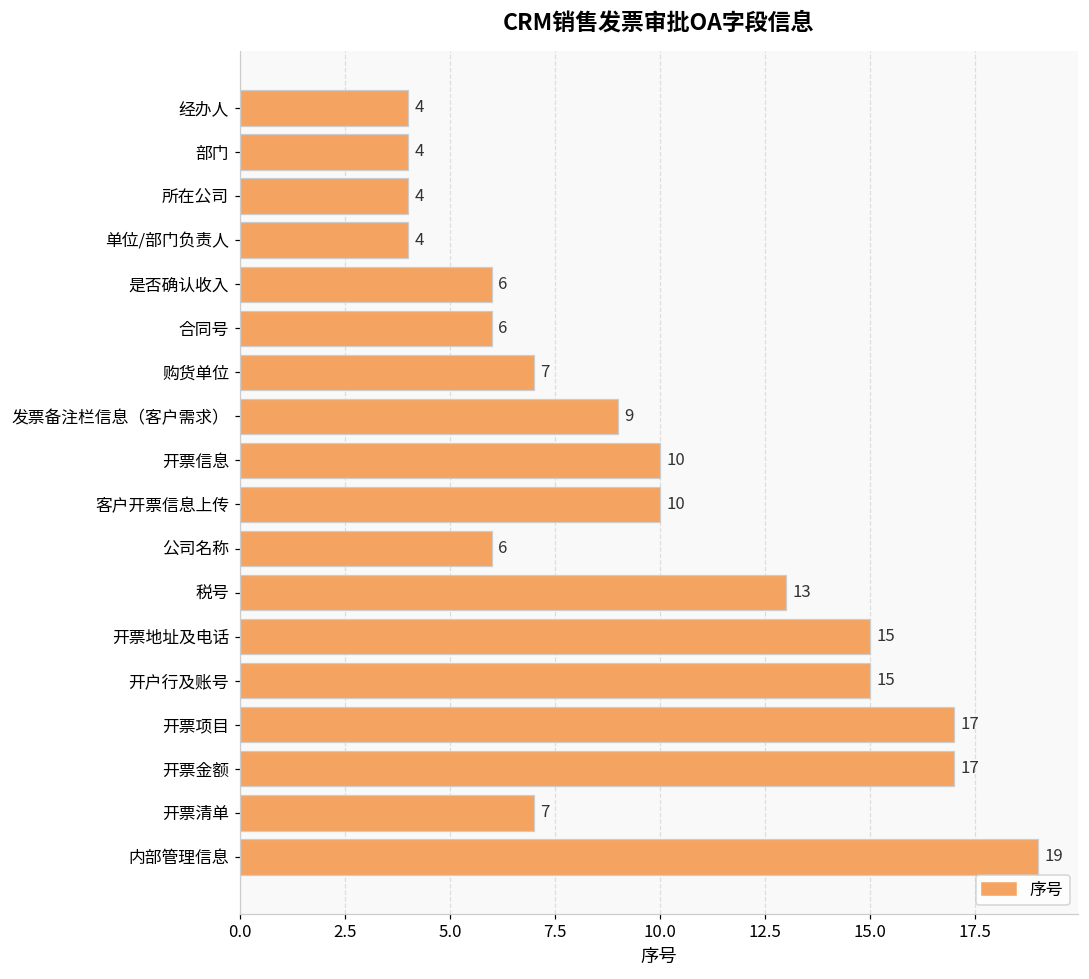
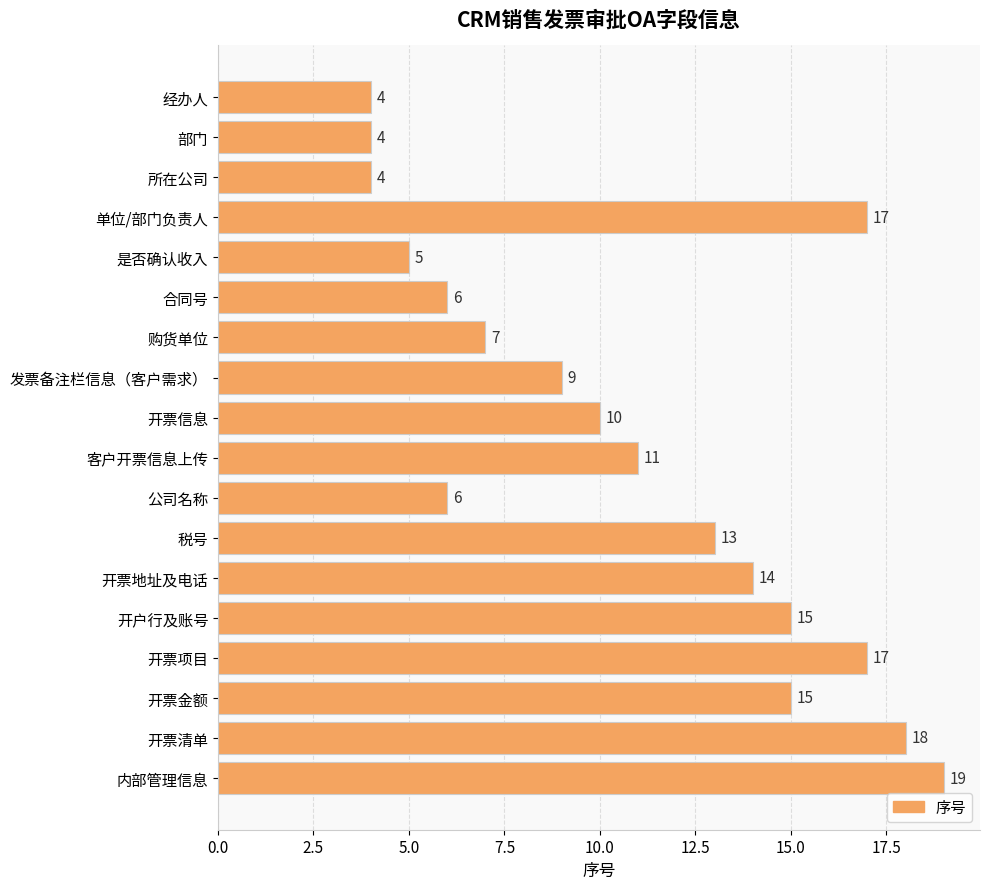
  {
    "经办人": 4,
    "部门": 4,
    "所在公司": 4,
-   "单位/部门负责人": 4,
-   "是否确认收入": 6,
+   "单位/部门负责人": 17,
+   "是否确认收入": 5,
    "合同号": 6,
    "购货单位": 7,
    "发票备注栏信息（客户需求）": 9,
    "开票信息": 10,
-   "客户开票信息上传": 10,
+   "客户开票信息上传": 11,
    "公司名称": 6,
    "税号": 13,
-   "开票地址及电话": 15,
+   "开票地址及电话": 14,
    "开户行及账号": 15,
    "开票项目": 17,
-   "开票金额": 17,
-   "开票清单": 7,
+   "开票金额": 15,
+   "开票清单": 18,
    "内部管理信息": 19
  }
